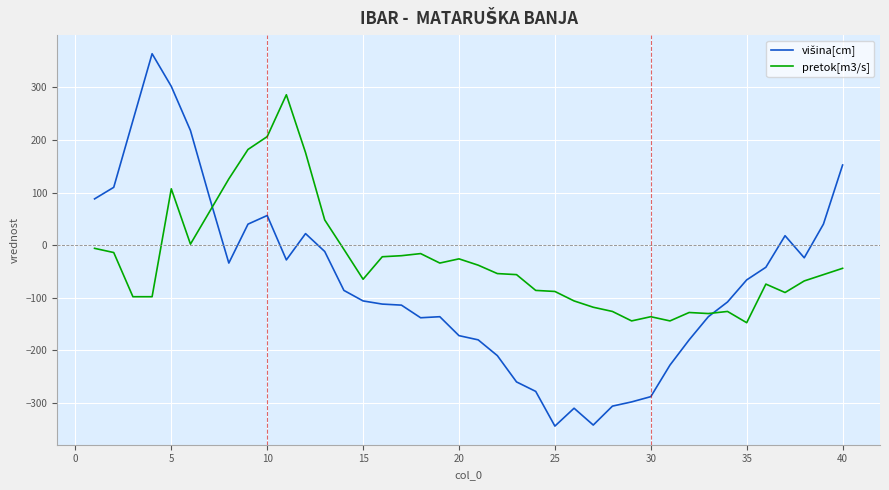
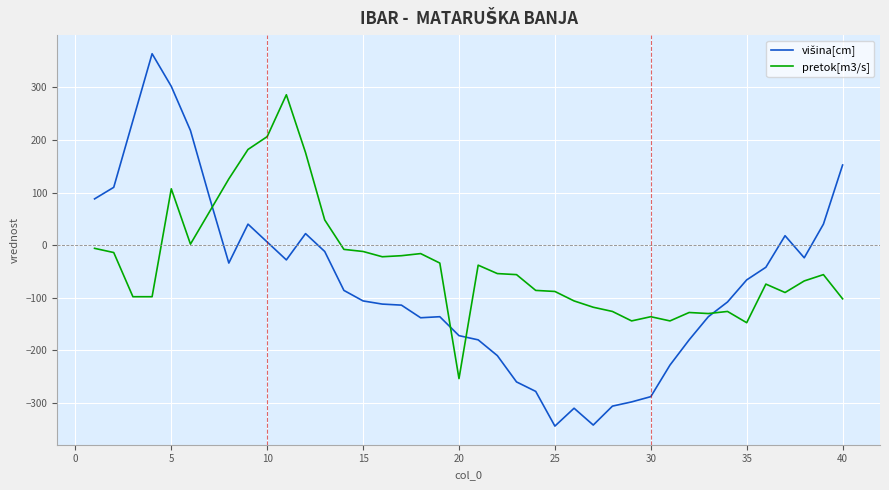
  {
    "višina[cm]": {
      "5": 300,
-     "10": 60,
+     "10": 10,
      "15": -110,
      "20": -170,
      "25": -340,
      "30": -290,
      "35": -70,
      "40": 150
    },
    "pretok[m3/s]": {
      "5": 110,
      "10": 210,
-     "15": -60,
-     "20": -30,
+     "15": -10,
+     "20": -250,
      "25": -90,
      "30": -140,
      "35": -150,
-     "40": -40
+     "40": -100
    }
  }
